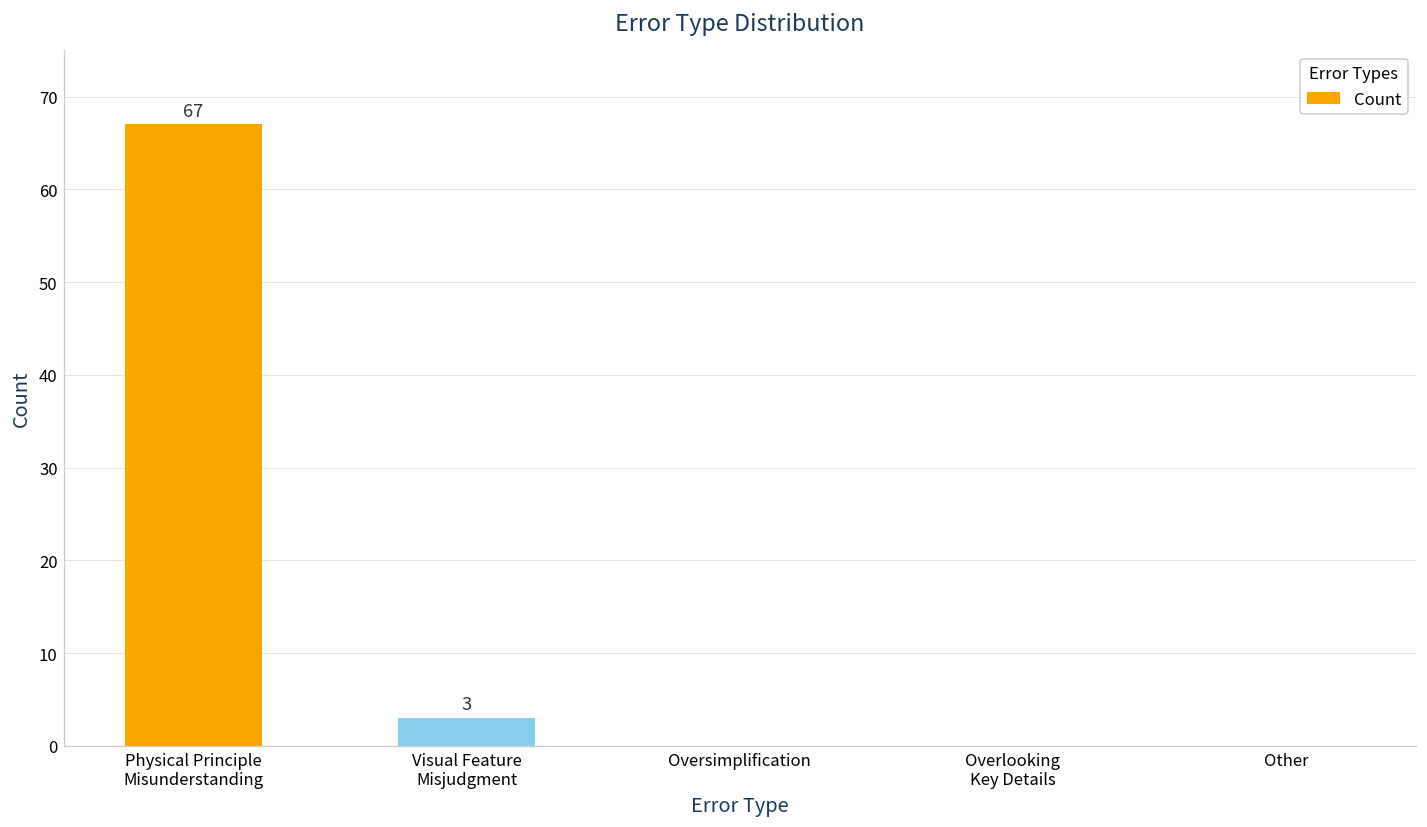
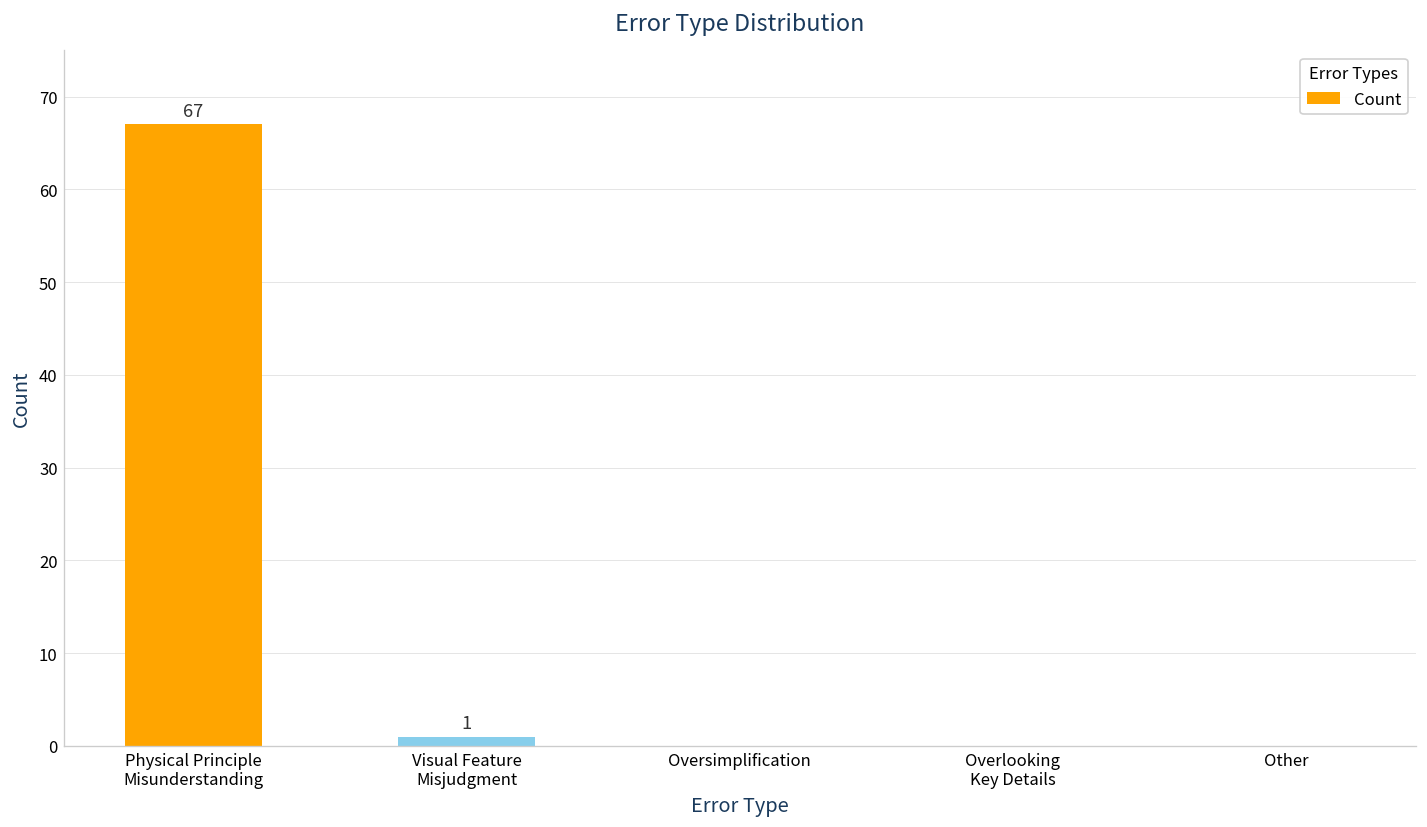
  {
    "Physical Principle Misunderstanding": 67,
-   "Visual Feature Misjudgment": 3
+   "Visual Feature Misjudgment": 1
  }
